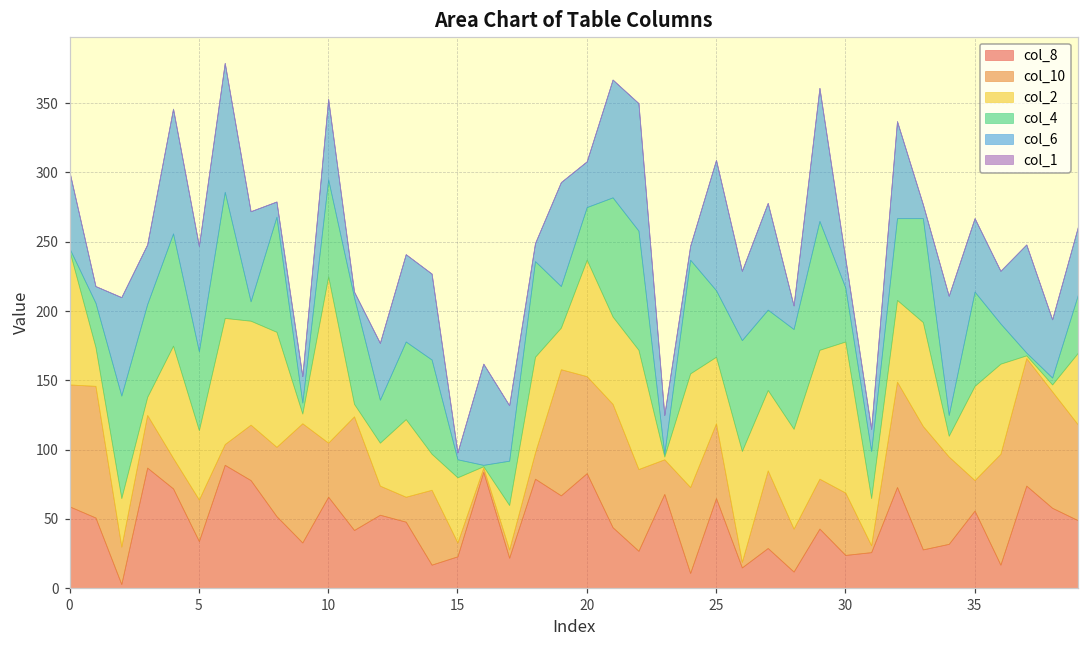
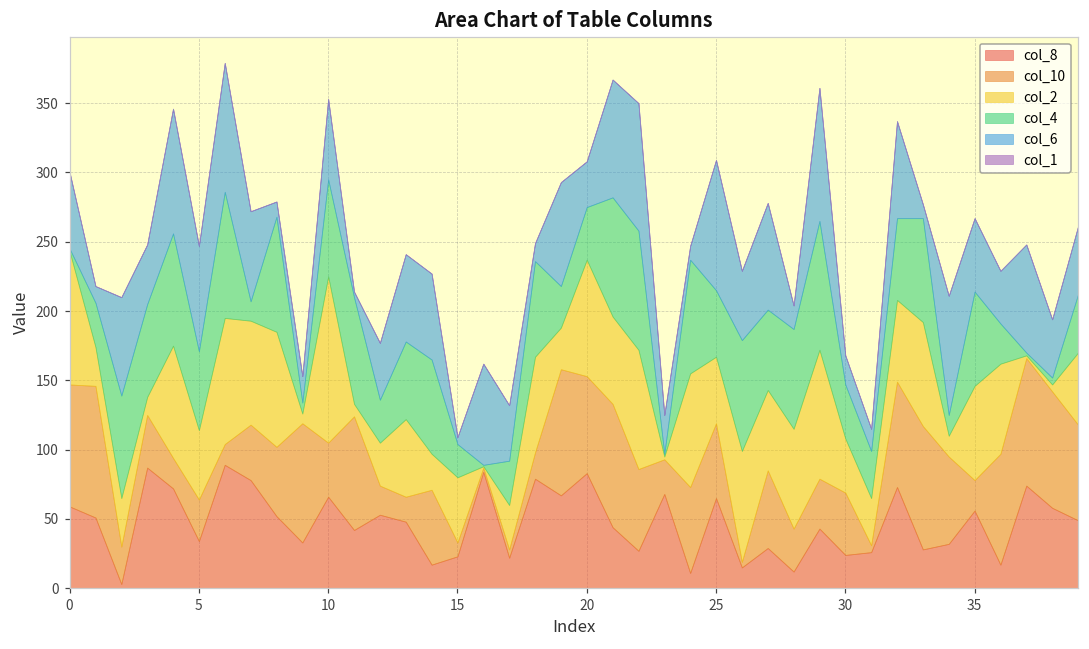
  {
    "col_2": {
      "0": 96,
      "5": 50,
      "10": 120,
      "15": 47,
      "20": 84,
      "25": 48,
-     "30": 109,
+     "30": 39,
      "35": 68
    },
    "col_4": {
      "0": 2,
      "5": 57,
      "10": 70,
-     "15": 13,
+     "15": 24,
      "20": 38,
      "25": 48,
      "30": 39,
      "35": 68
    }
  }
